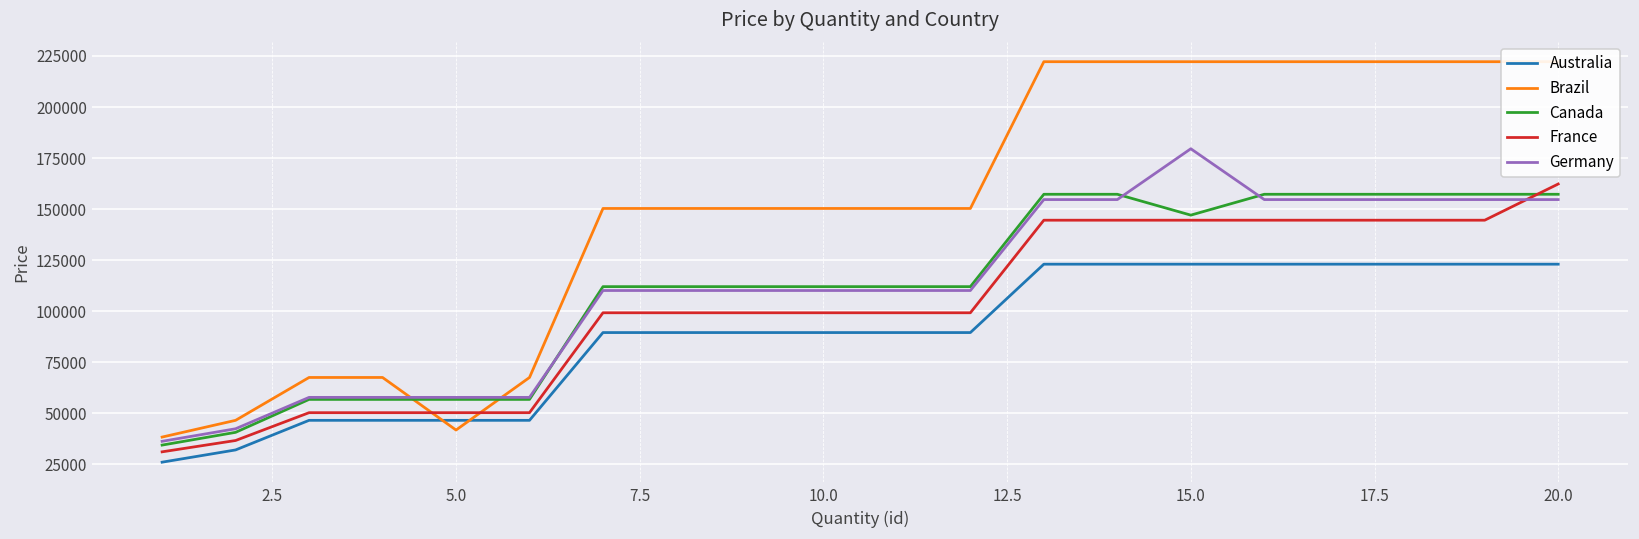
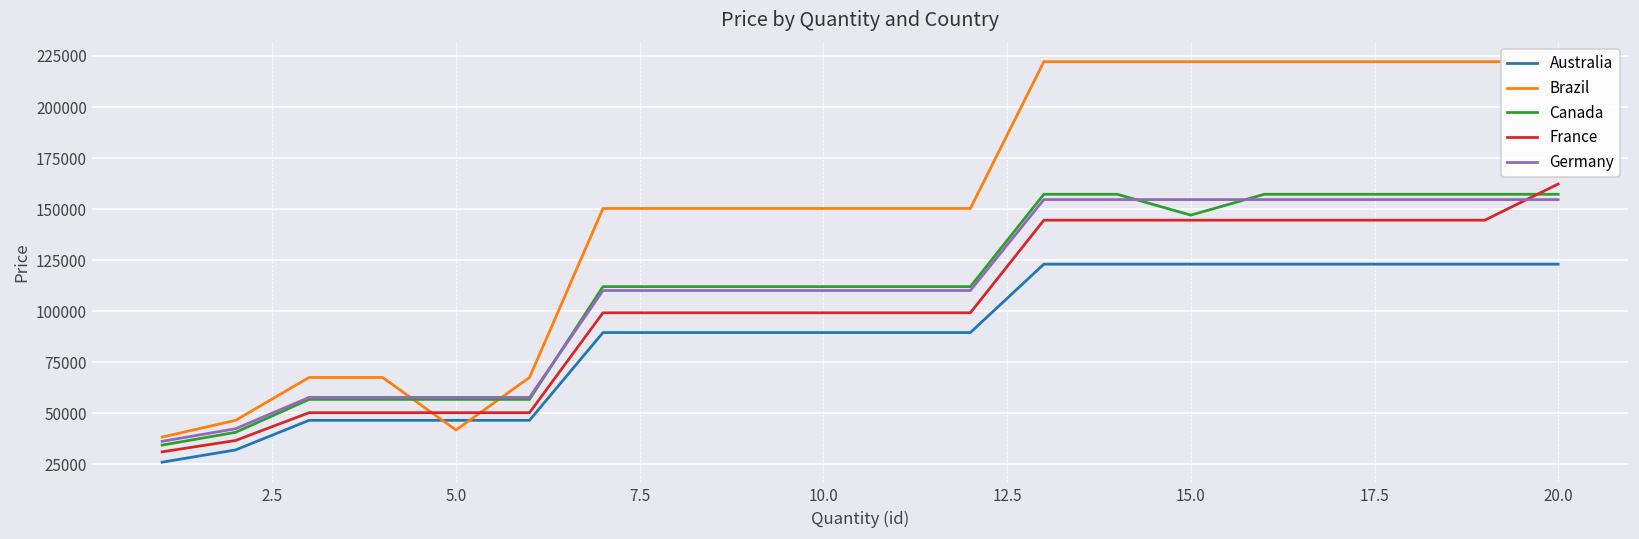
  {
    "Australia": {
      "5.0": 47000,
      "10.0": 90000,
      "15.0": 123000,
      "20.0": 123000
    },
    "Brazil": {
      "5.0": 42000,
      "10.0": 150000,
      "15.0": 222000
    },
    "Canada": {
      "10.0": 112000,
      "15.0": 147000,
      "20.0": 157000
    },
    "France": {
      "5.0": 50000,
      "10.0": 99000,
      "15.0": 145000,
      "20.0": 162000
    },
    "Germany": {
      "10.0": 110000,
-     "15.0": 180000,
+     "15.0": 155000,
      "20.0": 155000
    }
  }
